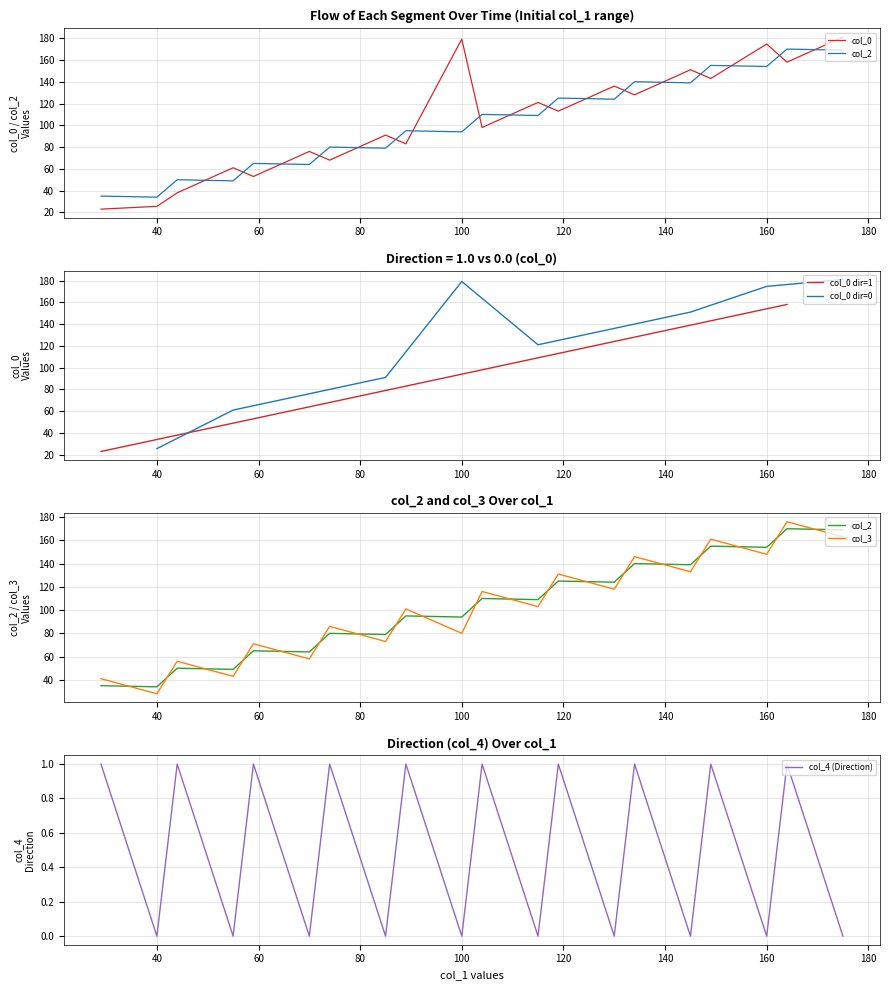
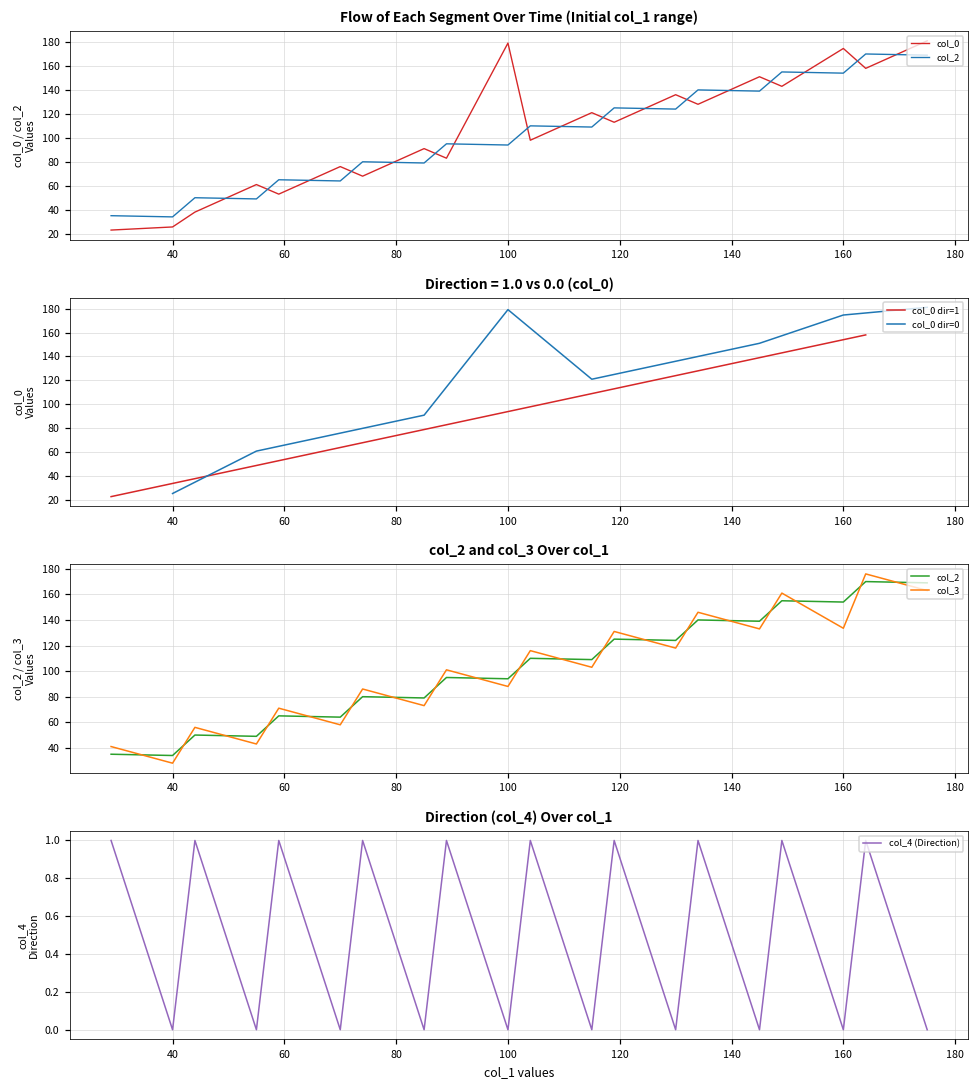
  {
    "Flow of Each Segment Over Time (Initial col_1 range)": {
      "col_0": {
        "40": 26,
        "100": 179,
        "160": 175
      }
    },
    "Direction = 1.0 vs 0.0 (col_0)": {
      "col_0 dir=0": {
        "40": 26,
        "100": 179,
        "160": 175
      }
    },
    "col_2 and col_3 Over col_1": {
      "col_2": {
        "40": 34,
        "100": 94,
        "160": 154
      },
      "col_3": {
        "40": 28,
-       "100": 80,
-       "160": 148
+       "100": 88,
+       "160": 134
      }
    },
    "Direction (col_4) Over col_1": {
      "40": 0.00,
      "100": 0.00,
      "160": 0.00
    }
  }
